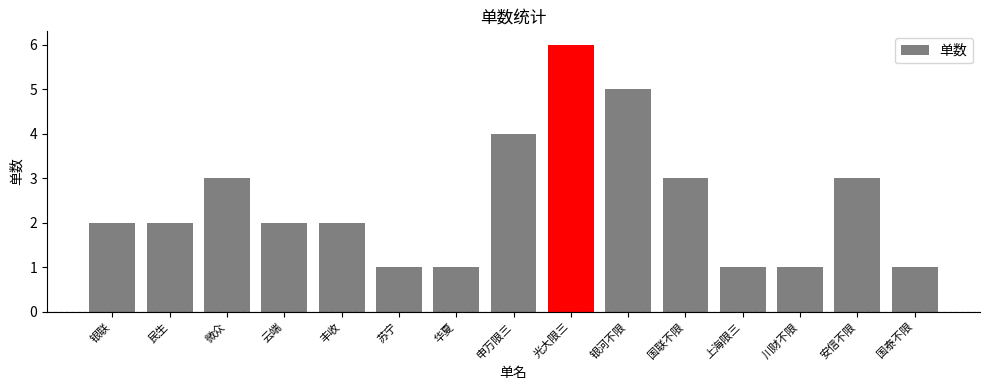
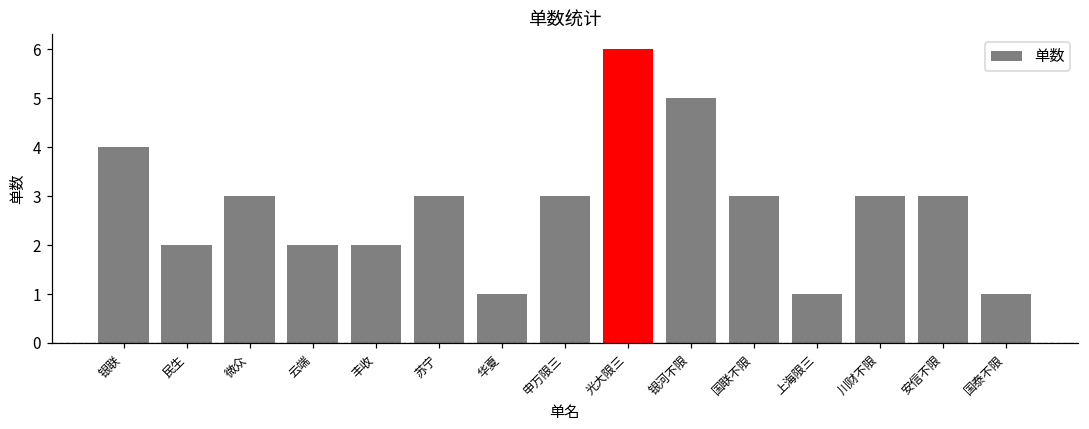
  {
-   "银联": 2,
+   "银联": 4,
    "民生": 2,
    "微众": 3,
    "云端": 2,
    "丰收": 2,
-   "苏宁": 1,
+   "苏宁": 3,
    "华夏": 1,
-   "申万限三": 4,
+   "申万限三": 3,
    "光大限三": 6,
    "银河不限": 5,
    "国联不限": 3,
    "上海限三": 1,
-   "川财不限": 1,
+   "川财不限": 3,
    "安信不限": 3,
    "国泰不限": 1
  }
